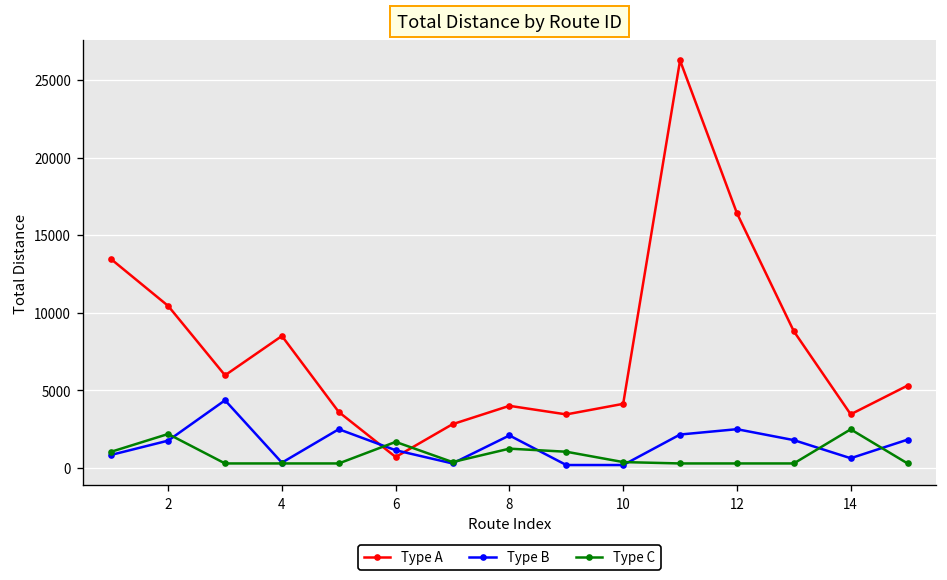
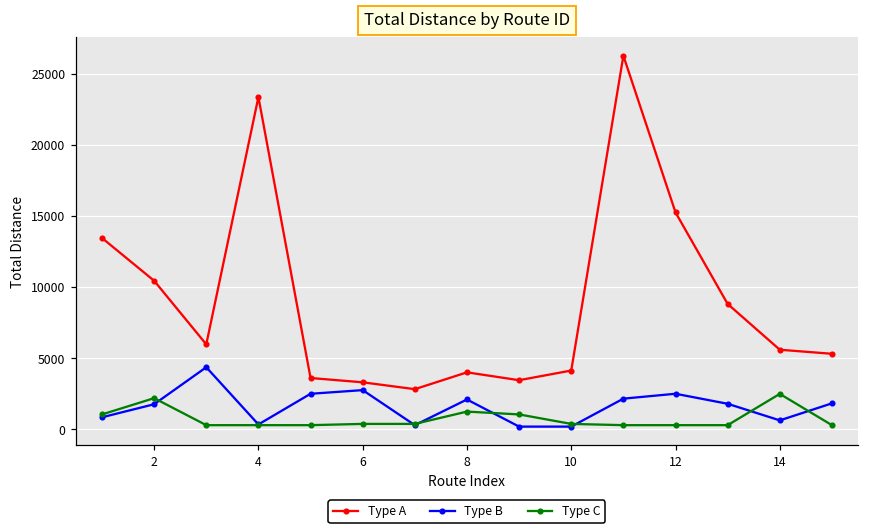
  {
    "Type A": {
      "2": 10400,
-     "4": 8500,
-     "6": 700,
+     "4": 23400,
+     "6": 3300,
      "8": 4000,
      "10": 4100,
-     "12": 16400,
-     "14": 3500
+     "12": 15200,
+     "14": 5600
    },
    "Type B": {
      "2": 1800,
-     "6": 1200,
+     "6": 2800,
      "8": 2100,
      "12": 2500,
      "14": 600
    },
    "Type C": {
      "2": 2200,
-     "6": 1700,
+     "6": 400,
      "8": 1300,
      "12": 300,
      "14": 2500
    }
  }
